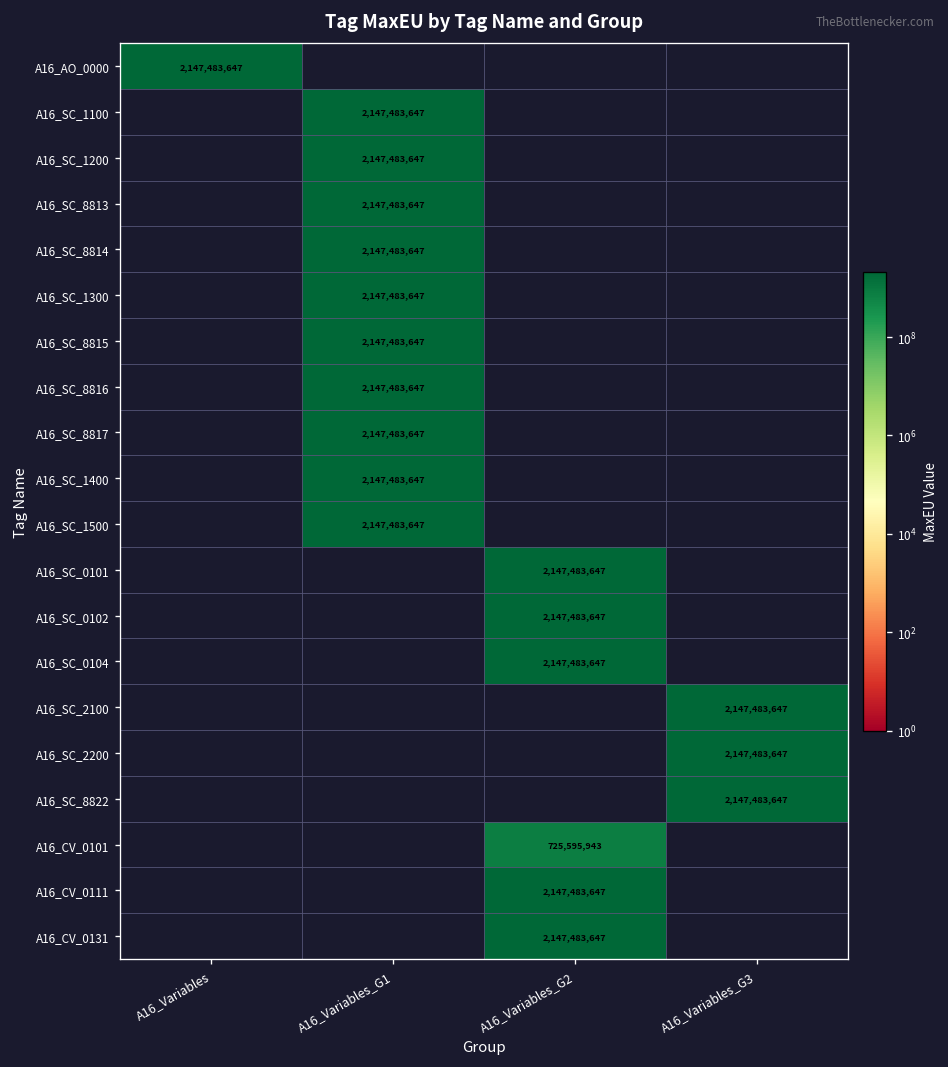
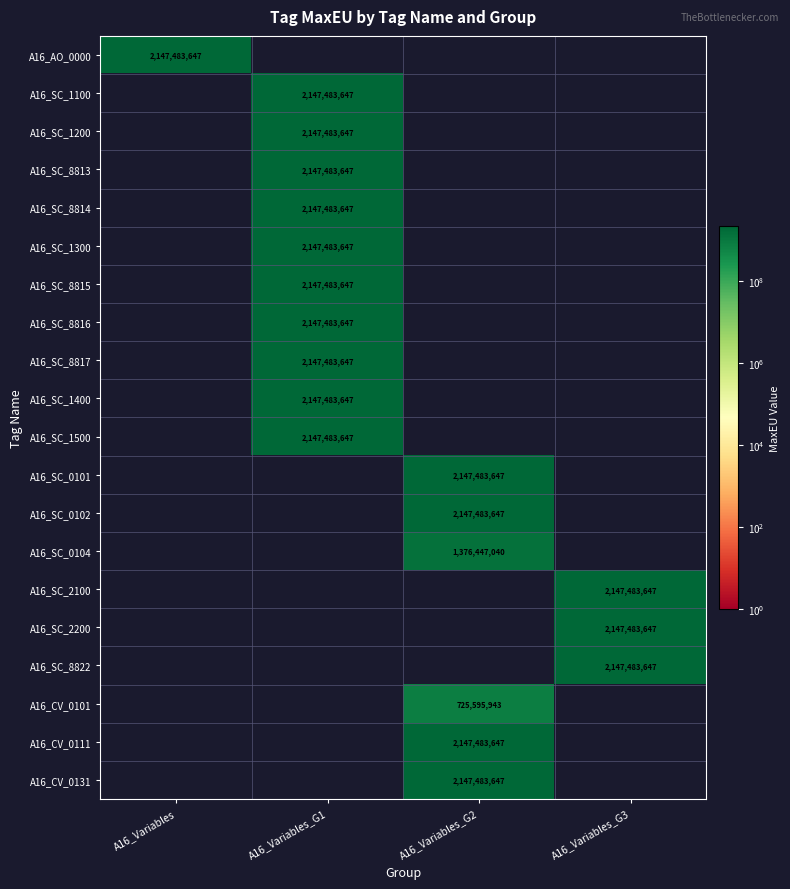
  {
    "A16_AO_0000": {
      "A16_Variables": "2,147,483,647"
    },
    "A16_SC_1100": {
      "A16_Variables_G1": "2,147,483,647"
    },
    "A16_SC_1200": {
      "A16_Variables_G1": "2,147,483,647"
    },
    "A16_SC_8813": {
      "A16_Variables_G1": "2,147,483,647"
    },
    "A16_SC_8814": {
      "A16_Variables_G1": "2,147,483,647"
    },
    "A16_SC_1300": {
      "A16_Variables_G1": "2,147,483,647"
    },
    "A16_SC_8815": {
      "A16_Variables_G1": "2,147,483,647"
    },
    "A16_SC_8816": {
      "A16_Variables_G1": "2,147,483,647"
    },
    "A16_SC_8817": {
      "A16_Variables_G1": "2,147,483,647"
    },
    "A16_SC_1400": {
      "A16_Variables_G1": "2,147,483,647"
    },
    "A16_SC_1500": {
      "A16_Variables_G1": "2,147,483,647"
    },
    "A16_SC_0101": {
      "A16_Variables_G2": "2,147,483,647"
    },
    "A16_SC_0102": {
      "A16_Variables_G2": "2,147,483,647"
    },
    "A16_SC_0104": {
-     "A16_Variables_G2": "2,147,483,647"
+     "A16_Variables_G2": "1,376,447,040"
    },
    "A16_SC_2100": {
      "A16_Variables_G3": "2,147,483,647"
    },
    "A16_SC_2200": {
      "A16_Variables_G3": "2,147,483,647"
    },
    "A16_SC_8822": {
      "A16_Variables_G3": "2,147,483,647"
    },
    "A16_CV_0101": {
      "A16_Variables_G2": "725,595,943"
    },
    "A16_CV_0111": {
      "A16_Variables_G2": "2,147,483,647"
    },
    "A16_CV_0131": {
      "A16_Variables_G2": "2,147,483,647"
    }
  }
